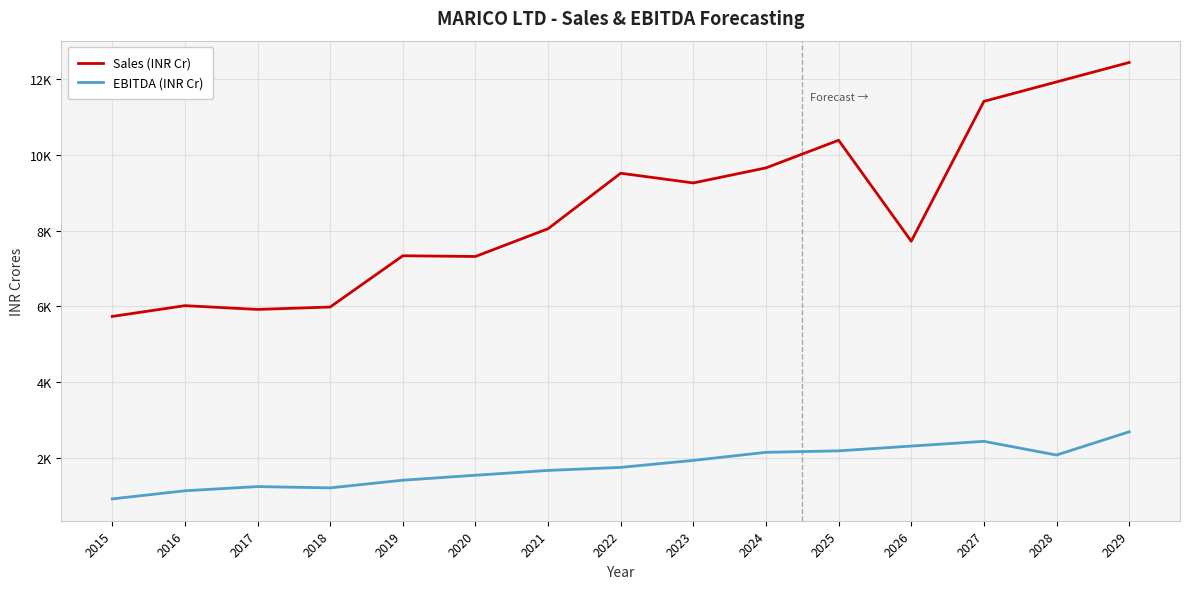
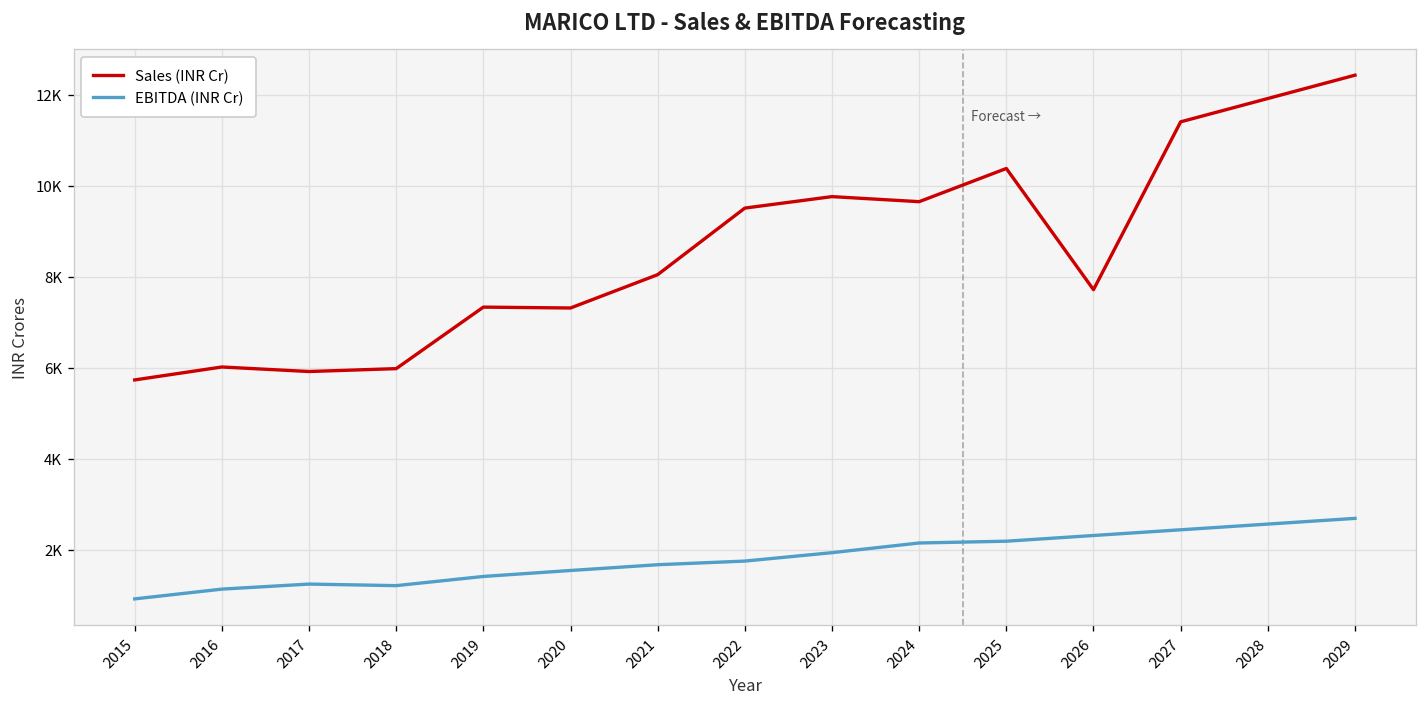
  {
    "Sales (INR Cr)": {
      "2015": 5700,
      "2016": 6000,
      "2017": 5900,
      "2018": 6000,
      "2019": 7300,
      "2020": 7300,
      "2021": 8000,
      "2022": 9500,
-     "2023": 9300,
+     "2023": 9800,
      "2024": 9700,
      "2025": 10400,
      "2026": 7700,
      "2027": 11400,
      "2028": 11900,
      "2029": 12400
    },
    "EBITDA (INR Cr)": {
      "2015": 900,
      "2016": 1100,
      "2017": 1200,
      "2018": 1200,
      "2019": 1400,
      "2020": 1500,
      "2021": 1700,
      "2022": 1700,
      "2023": 1900,
      "2024": 2100,
      "2025": 2200,
      "2026": 2300,
      "2027": 2400,
-     "2028": 2100,
+     "2028": 2600,
      "2029": 2700
    }
  }
